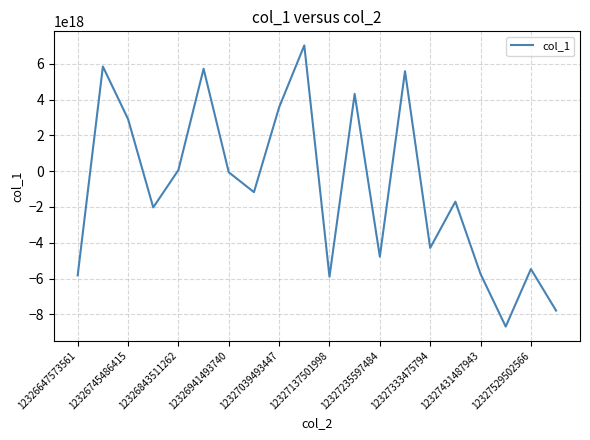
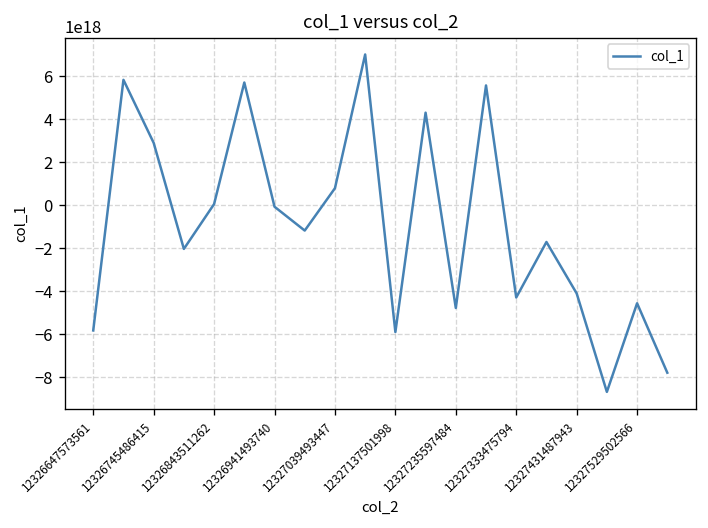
  {
    "12326647573561": -5800000000000000000,
    "12326745486415": 2900000000000000000,
    "12326843511262": 100000000000000000,
    "12326941493740": -100000000000000000,
-   "12327039493447": 3600000000000000000,
+   "12327039493447": 800000000000000000,
    "12327137501998": -5900000000000000000,
    "12327235597484": -4800000000000000000,
    "12327333475794": -4300000000000000000,
-   "12327431487943": -5700000000000000000,
-   "12327529502566": -5500000000000000000
+   "12327431487943": -4100000000000000000,
+   "12327529502566": -4600000000000000000
  }
